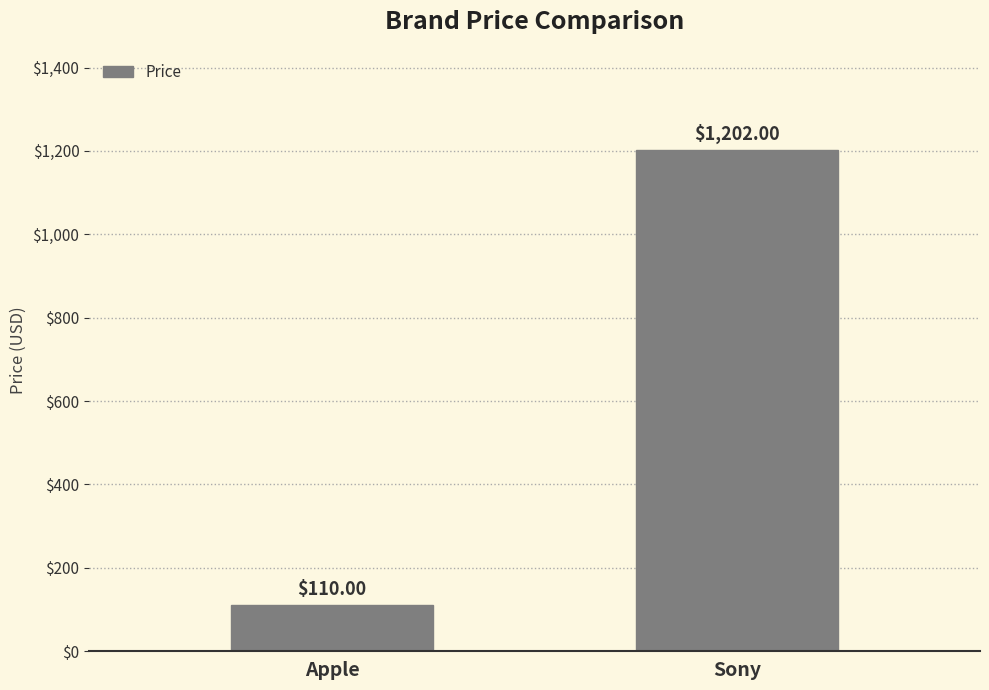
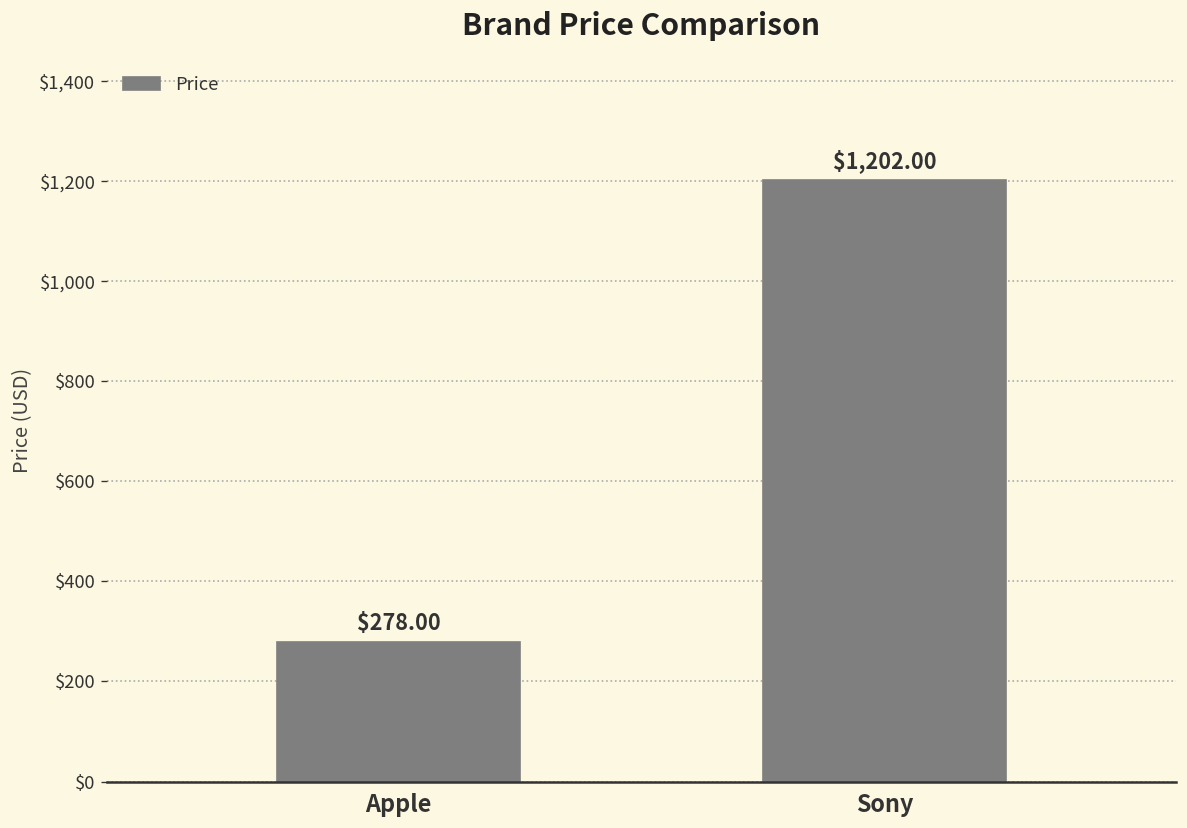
  {
-   "Apple": "$110.00",
+   "Apple": "$278.00",
    "Sony": "$1,202.00"
  }
